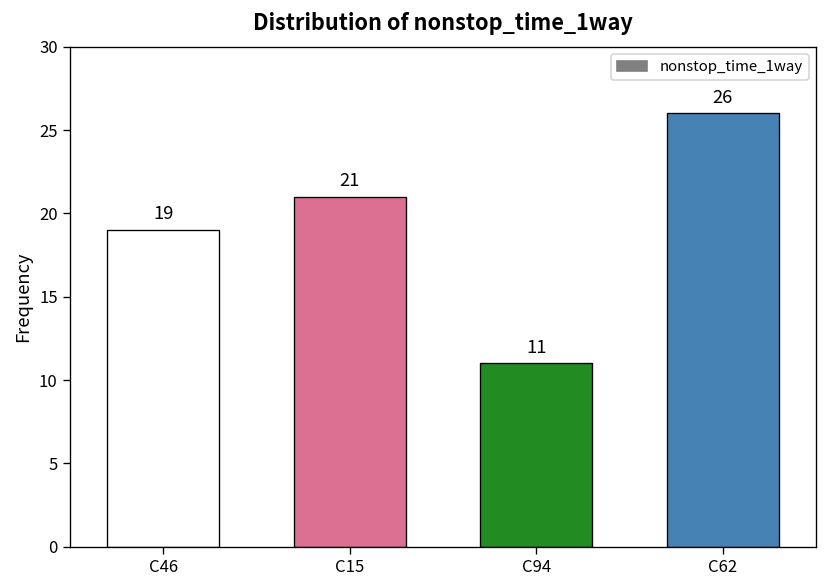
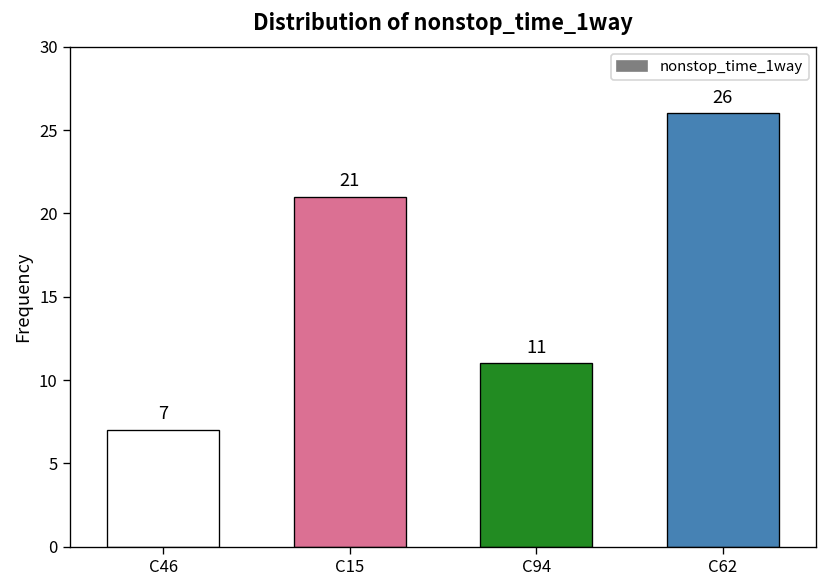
  {
-   "C46": 19,
+   "C46": 7,
    "C15": 21,
    "C94": 11,
    "C62": 26
  }
